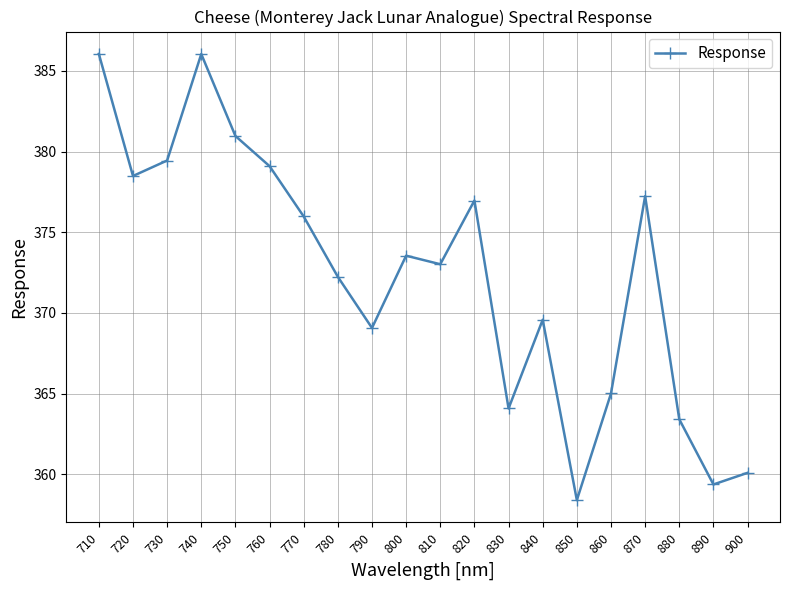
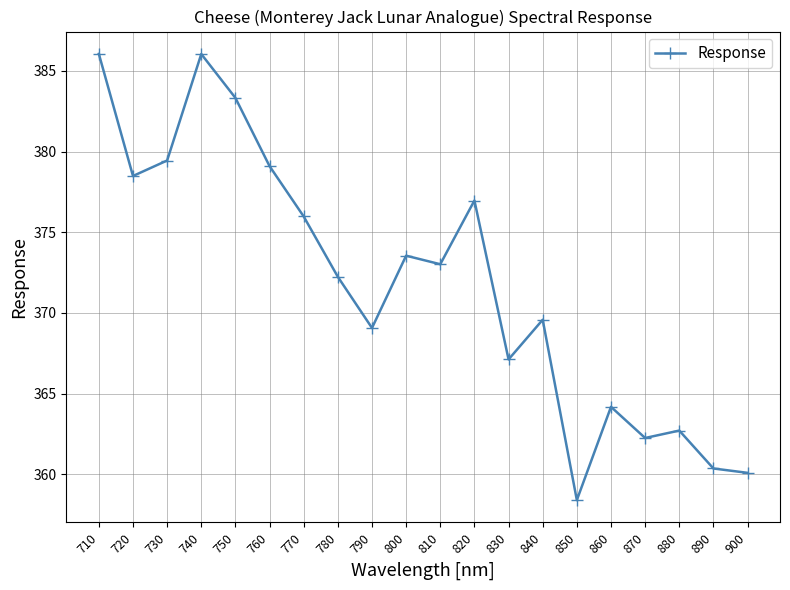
  {
    "710": 386.1,
    "720": 378.5,
    "730": 379.5,
    "740": 386.1,
-   "750": 381.0,
+   "750": 383.3,
    "760": 379.1,
    "770": 376.0,
    "780": 372.2,
    "790": 369.1,
    "800": 373.6,
    "810": 373.0,
    "820": 377.0,
-   "830": 364.1,
+   "830": 367.1,
    "840": 369.6,
    "850": 358.4,
-   "860": 365.0,
-   "870": 377.2,
-   "880": 363.4,
-   "890": 359.4,
+   "860": 364.2,
+   "870": 362.3,
+   "880": 362.7,
+   "890": 360.4,
    "900": 360.1
  }
